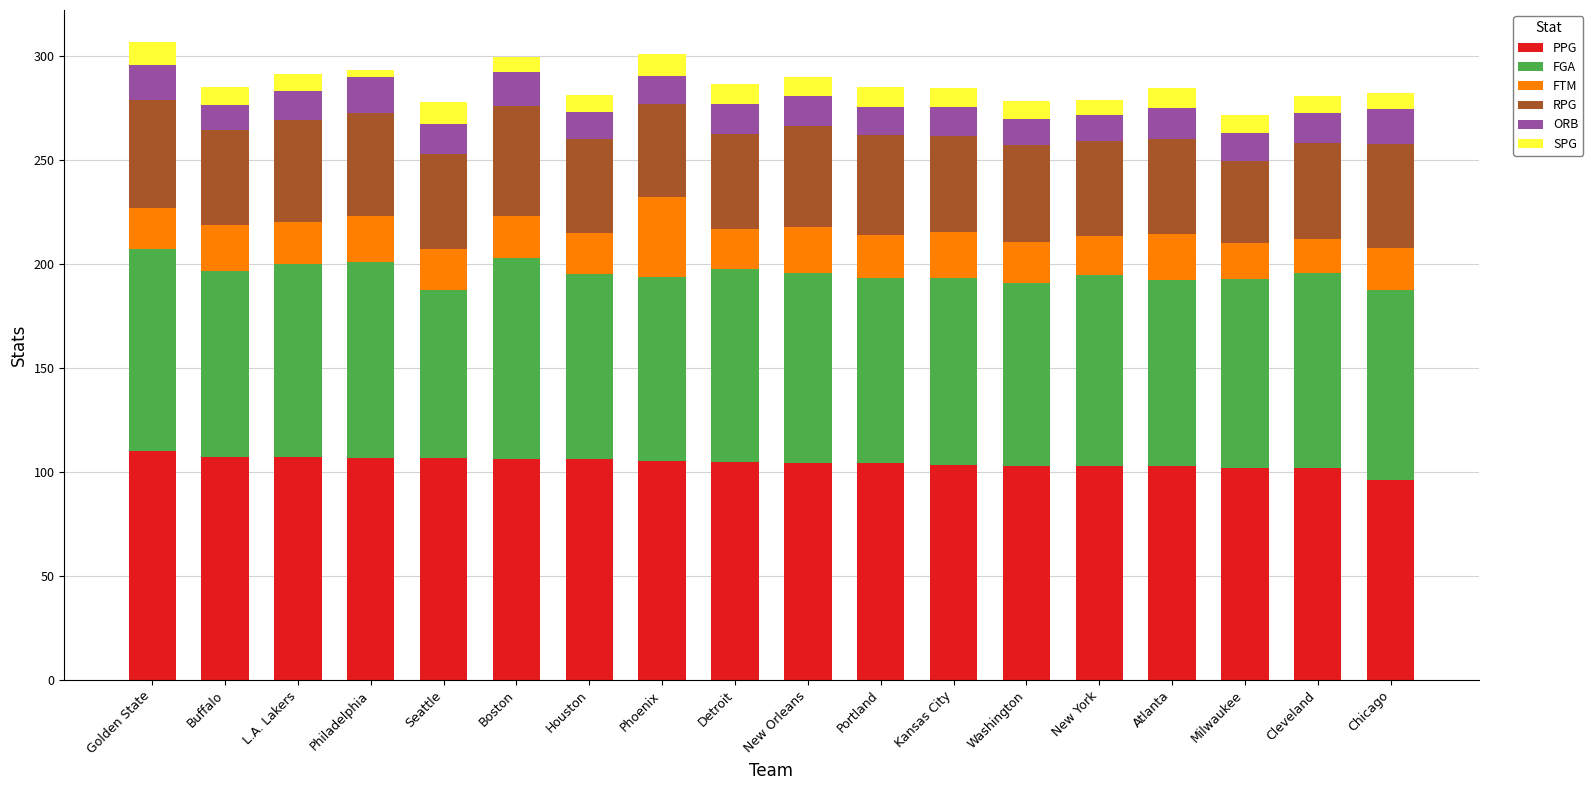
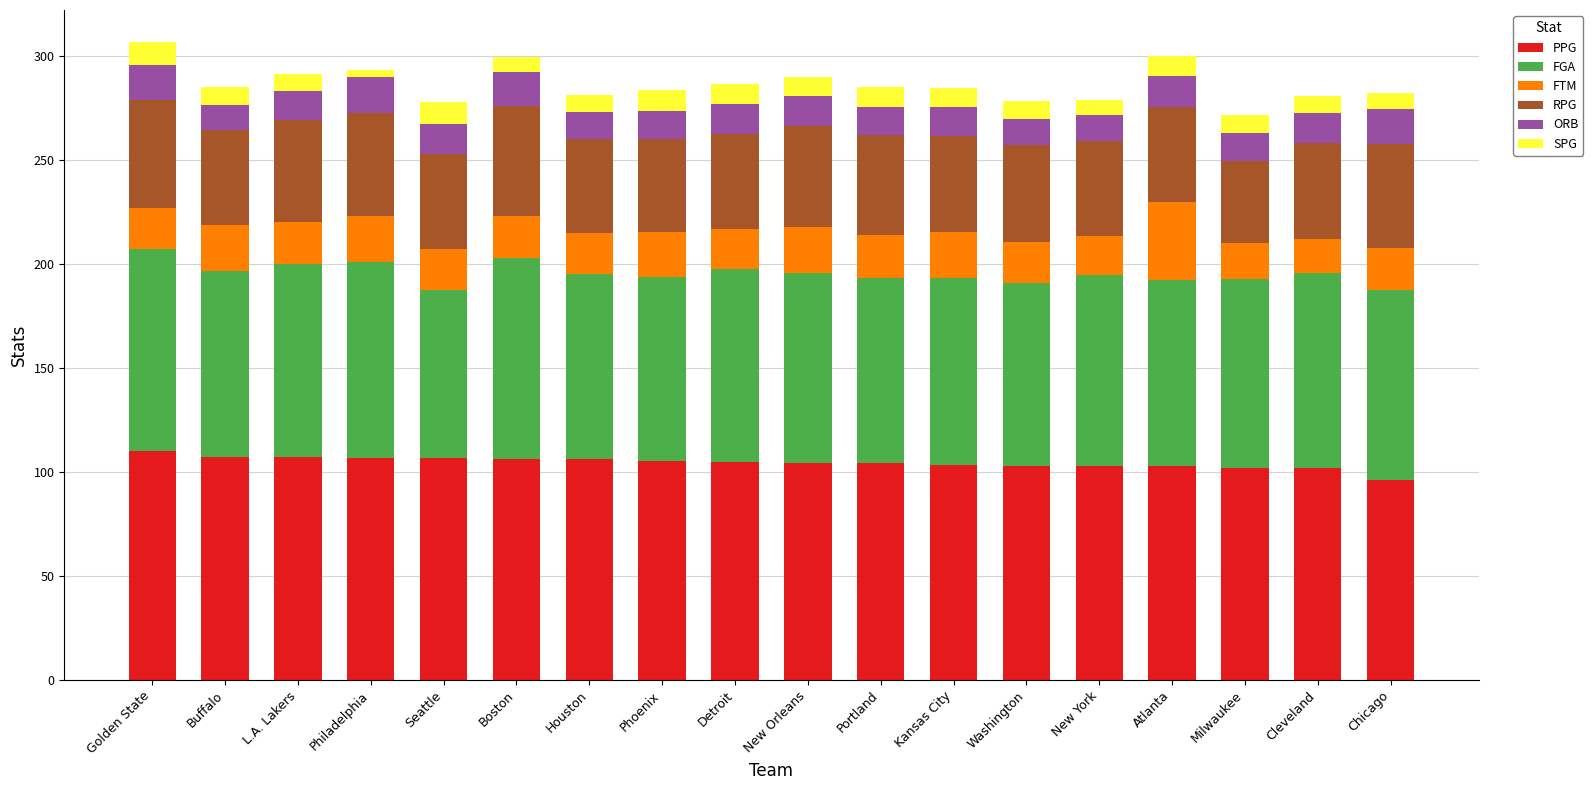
  {
    "PPG": {
      "Golden State": 110,
      "Buffalo": 107,
      "L.A. Lakers": 107,
      "Philadelphia": 107,
      "Seattle": 106,
      "Boston": 106,
      "Houston": 106,
      "Phoenix": 105,
      "Detroit": 105,
      "New Orleans": 104,
      "Portland": 104,
      "Kansas City": 103,
      "Washington": 103,
      "New York": 103,
      "Atlanta": 103,
      "Milwaukee": 102,
      "Cleveland": 102,
      "Chicago": 96
    },
    "FGA": {
      "Golden State": 97,
      "Buffalo": 89,
      "L.A. Lakers": 93,
      "Philadelphia": 95,
      "Seattle": 81,
      "Boston": 96,
      "Houston": 89,
      "Phoenix": 88,
      "Detroit": 93,
      "New Orleans": 91,
      "Portland": 89,
      "Kansas City": 90,
      "Washington": 88,
      "New York": 92,
      "Atlanta": 90,
      "Milwaukee": 91,
      "Cleveland": 94,
      "Chicago": 92
    },
    "FTM": {
      "Golden State": 20,
      "Buffalo": 22,
      "L.A. Lakers": 20,
      "Philadelphia": 22,
      "Seattle": 20,
      "Boston": 20,
      "Houston": 20,
-     "Phoenix": 39,
+     "Phoenix": 22,
      "Detroit": 19,
      "New Orleans": 22,
      "Portland": 21,
      "Kansas City": 22,
      "Washington": 20,
      "New York": 19,
-     "Atlanta": 22,
+     "Atlanta": 38,
      "Milwaukee": 18,
      "Cleveland": 16,
      "Chicago": 20
    },
    "RPG": {
      "Golden State": 52,
      "Buffalo": 45,
      "L.A. Lakers": 49,
      "Philadelphia": 50,
      "Seattle": 45,
      "Boston": 53,
      "Houston": 45,
      "Phoenix": 45,
      "Detroit": 46,
      "New Orleans": 48,
      "Portland": 48,
      "Kansas City": 46,
      "Washington": 47,
      "New York": 46,
      "Atlanta": 46,
      "Milwaukee": 40,
      "Cleveland": 46,
      "Chicago": 50
    },
    "ORB": {
      "Golden State": 17,
      "Buffalo": 12,
      "L.A. Lakers": 14,
      "Philadelphia": 17,
      "Seattle": 15,
      "Boston": 17,
      "Houston": 13,
      "Phoenix": 14,
      "Detroit": 15,
      "New Orleans": 15,
      "Portland": 14,
      "Kansas City": 14,
      "Washington": 12,
      "New York": 13,
      "Atlanta": 15,
      "Milwaukee": 13,
      "Cleveland": 15,
      "Chicago": 17
    },
    "SPG": {
      "Golden State": 11,
      "Buffalo": 9,
      "L.A. Lakers": 8,
      "Philadelphia": 3,
      "Seattle": 11,
      "Boston": 7,
      "Houston": 8,
      "Phoenix": 10,
      "Detroit": 10,
      "New Orleans": 9,
      "Portland": 10,
      "Kansas City": 9,
      "Washington": 9,
      "New York": 7,
      "Atlanta": 10,
      "Milwaukee": 9,
      "Cleveland": 8,
      "Chicago": 8
    }
  }
